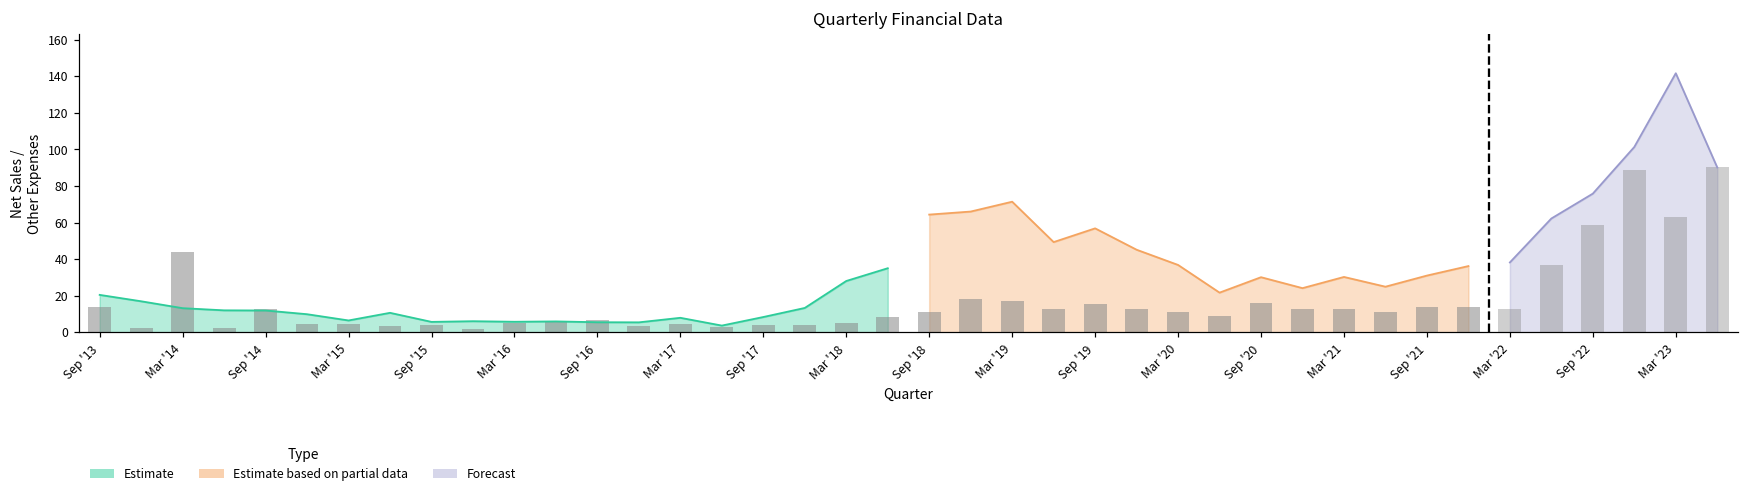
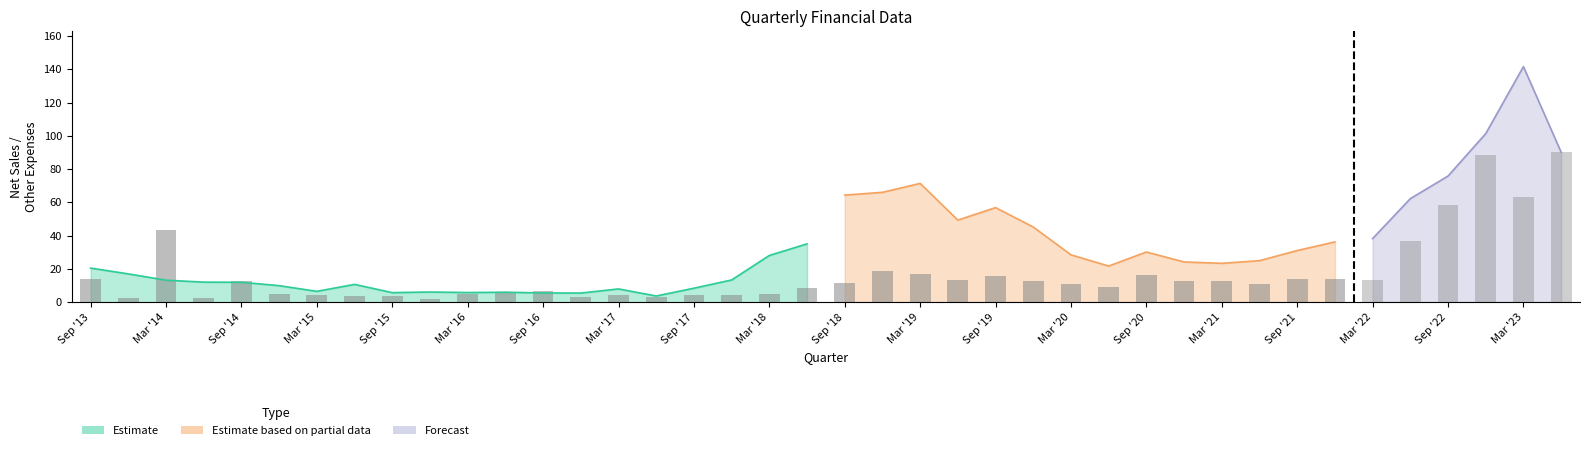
  {
    "Estimate": {
      "Sep '13": 21,
      "Mar '14": 13,
      "Sep '14": 12,
      "Mar '15": 7,
      "Sep '15": 6,
      "Mar '16": 6,
      "Sep '16": 6,
      "Mar '17": 8,
      "Sep '17": 8,
      "Mar '18": 28
    },
    "Estimate based on partial data": {
      "Sep '18": 64,
      "Mar '19": 71,
      "Sep '19": 57,
-     "Mar '20": 37,
+     "Mar '20": 28,
      "Sep '20": 30,
-     "Mar '21": 30,
+     "Mar '21": 23,
      "Sep '21": 31
    },
    "Forecast": {
      "Mar '22": 38,
      "Sep '22": 76,
      "Mar '23": 142
    }
  }
